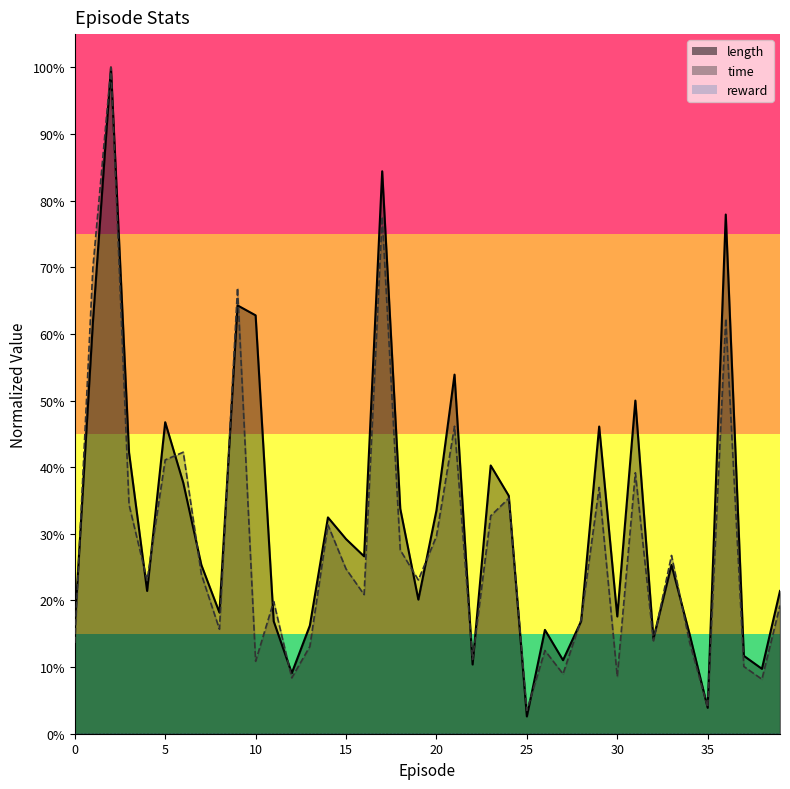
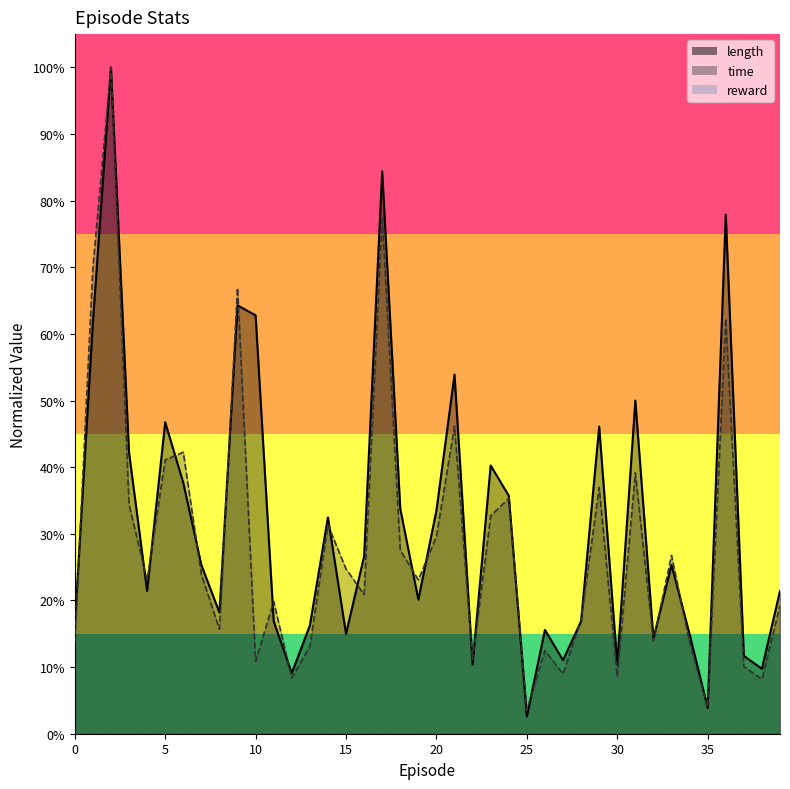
  {
    "length": {
      "0": "16%",
      "5": "47%",
      "10": "63%",
-     "15": "29%",
+     "15": "15%",
      "20": "34%",
      "25": "3%",
-     "30": "18%"
+     "30": "10%"
    },
    "time": {
      "0": "14%",
      "5": "41%",
      "10": "11%",
      "15": "25%",
      "20": "30%",
      "25": "3%",
      "30": "9%"
    },
    "reward": {
      "0": "0%",
      "5": "0%",
      "10": "0%",
      "15": "0%",
      "20": "0%",
      "25": "0%",
      "30": "0%",
      "35": "0%"
    }
  }
